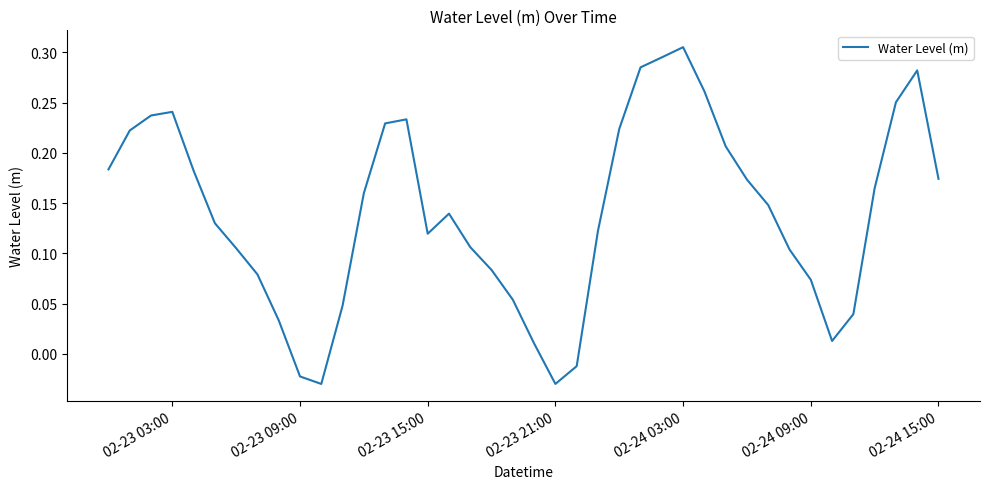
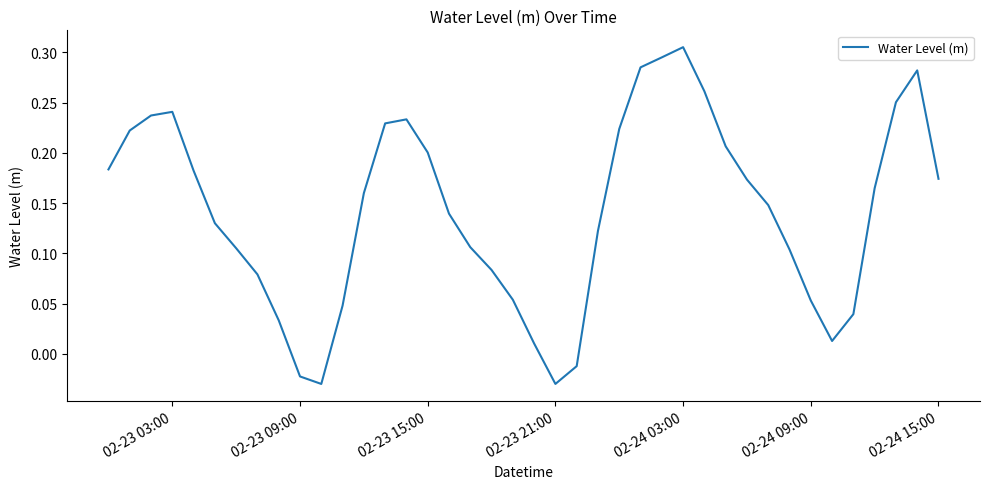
  {
    "02-23 03:00": 0.241,
    "02-23 09:00": -0.023,
-   "02-23 15:00": 0.119,
+   "02-23 15:00": 0.200,
    "02-23 21:00": -0.030,
    "02-24 03:00": 0.305,
-   "02-24 09:00": 0.074,
+   "02-24 09:00": 0.053,
    "02-24 15:00": 0.174
  }
